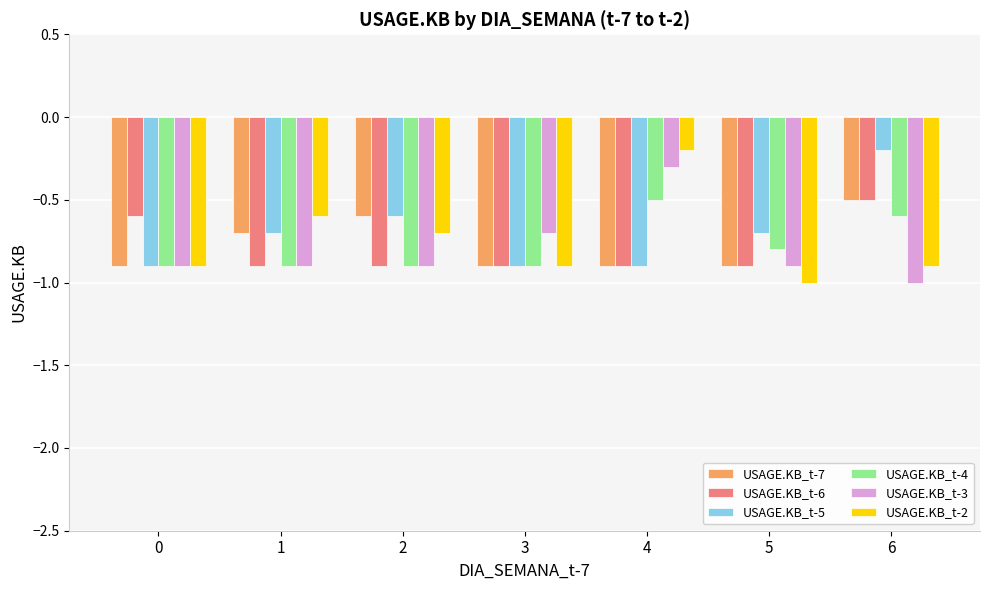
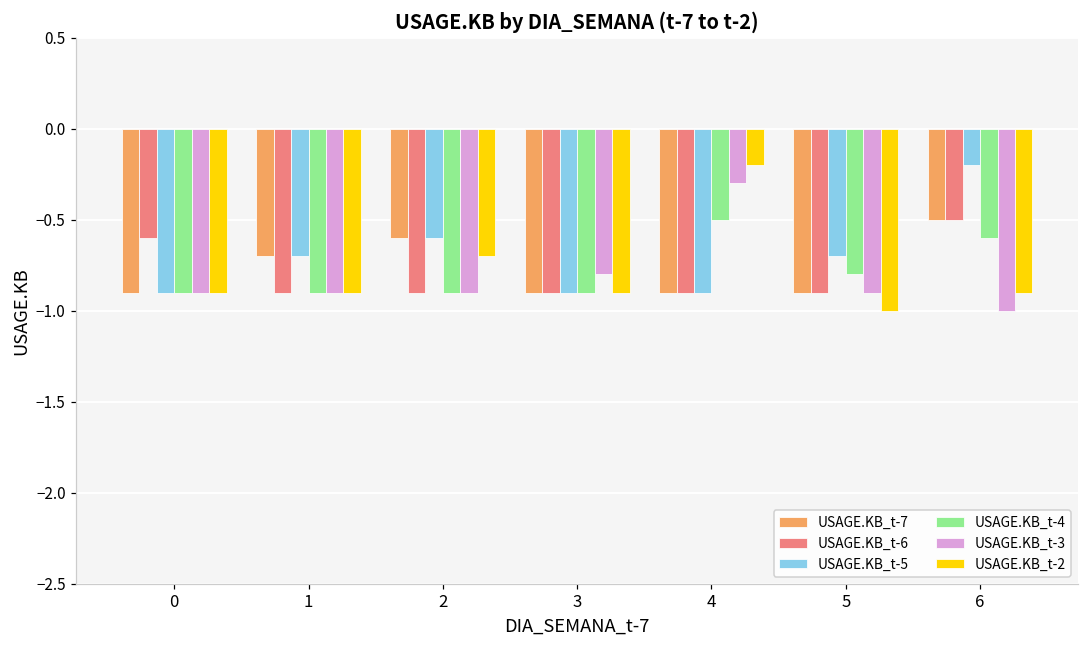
  {
    "USAGE.KB_t-5": {
      "0": -0.9,
      "1": -0.7,
      "2": -0.6,
      "3": -0.9,
      "4": -0.9,
      "5": -0.7,
      "6": -0.2
    },
    "USAGE.KB_t-4": {
      "0": -0.9,
      "1": -0.9,
      "2": -0.9,
      "3": -0.9,
      "4": -0.5,
      "5": -0.8,
      "6": -0.6
    },
    "USAGE.KB_t-3": {
      "0": -0.9,
      "1": -0.9,
      "2": -0.9,
-     "3": -0.7,
+     "3": -0.8,
      "4": -0.3,
      "5": -0.9,
      "6": -1.0
    },
    "USAGE.KB_t-2": {
      "0": -0.9,
-     "1": -0.6,
+     "1": -0.9,
      "2": -0.7,
      "3": -0.9,
      "4": -0.2,
      "5": -1.0,
      "6": -0.9
    }
  }
